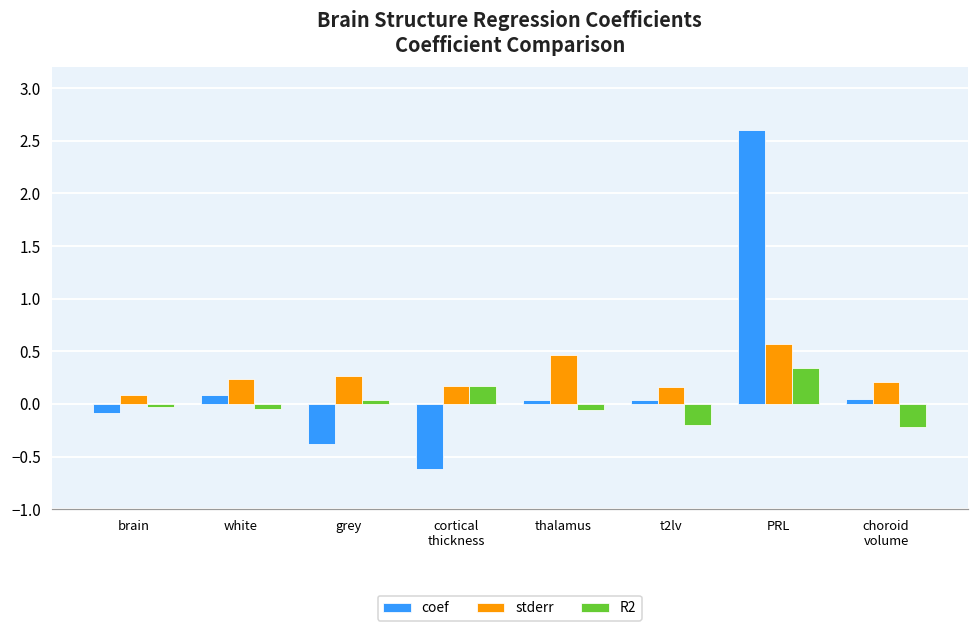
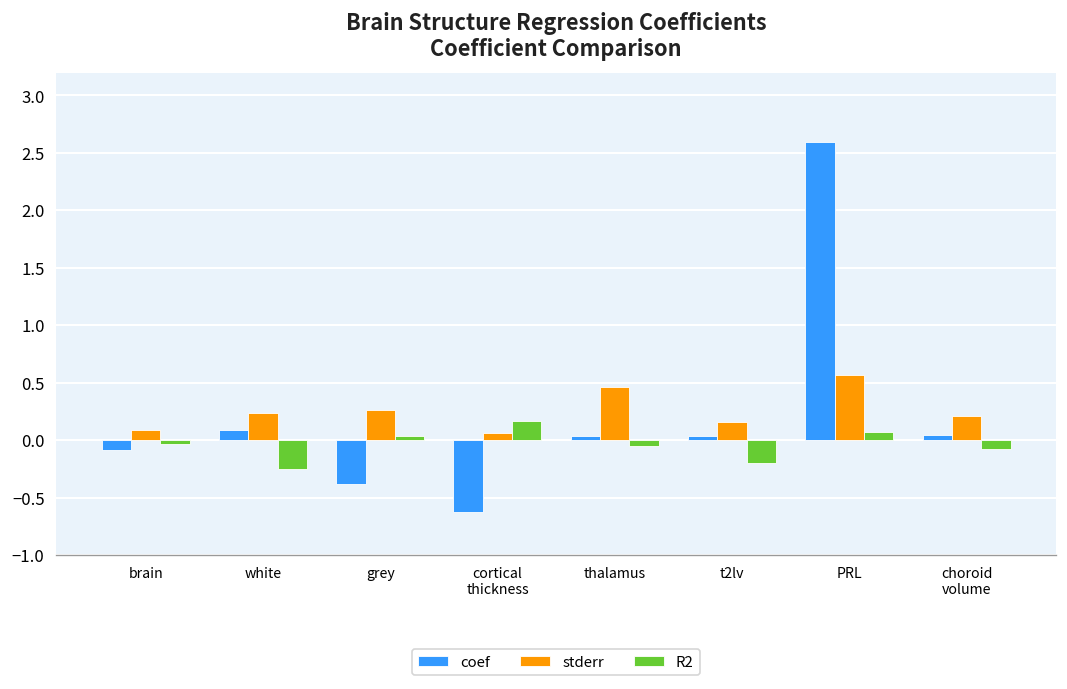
  {
    "coef": {
      "brain": -0.1,
      "white": 0.1,
      "grey": -0.4,
      "cortical thickness": -0.6,
      "thalamus": 0.0,
      "t2lv": 0.0,
      "PRL": 2.6,
      "choroid volume": 0.0
    },
    "stderr": {
      "brain": 0.1,
      "white": 0.2,
      "grey": 0.3,
-     "cortical thickness": 0.2,
+     "cortical thickness": 0.1,
      "thalamus": 0.5,
      "t2lv": 0.2,
      "PRL": 0.6,
      "choroid volume": 0.2
    },
    "R2": {
      "brain": 0.0,
-     "white": 0.0,
+     "white": -0.3,
      "grey": 0.0,
      "cortical thickness": 0.2,
      "thalamus": -0.1,
      "t2lv": -0.2,
-     "PRL": 0.3,
-     "choroid volume": -0.2
+     "PRL": 0.1,
+     "choroid volume": -0.1
    }
  }
